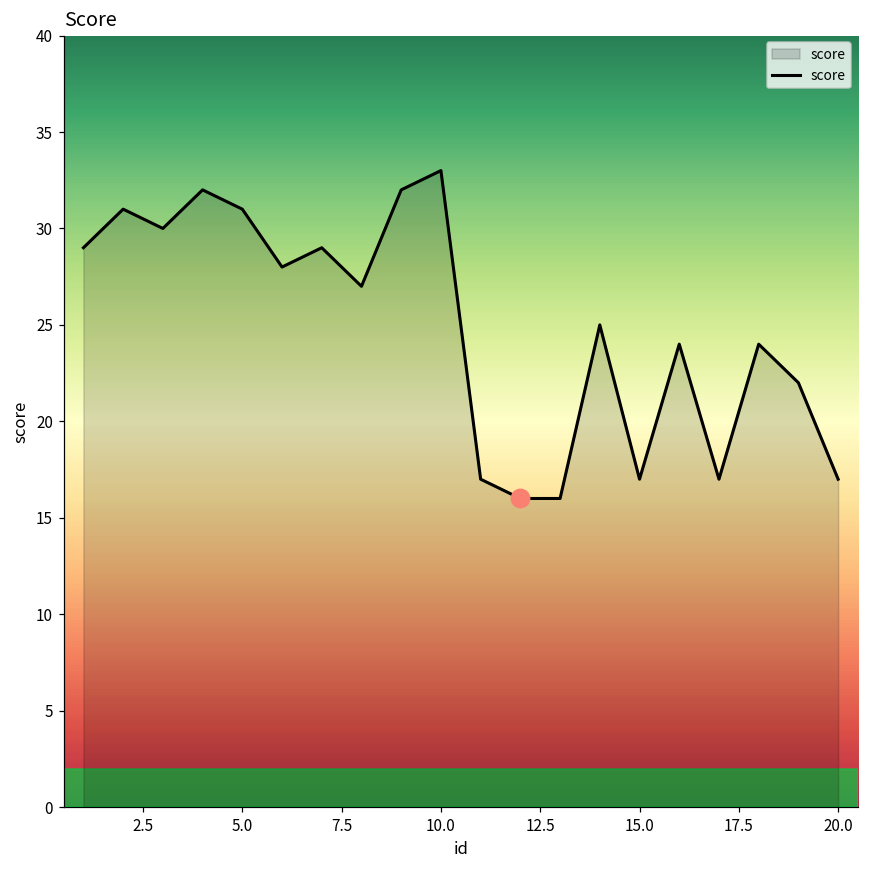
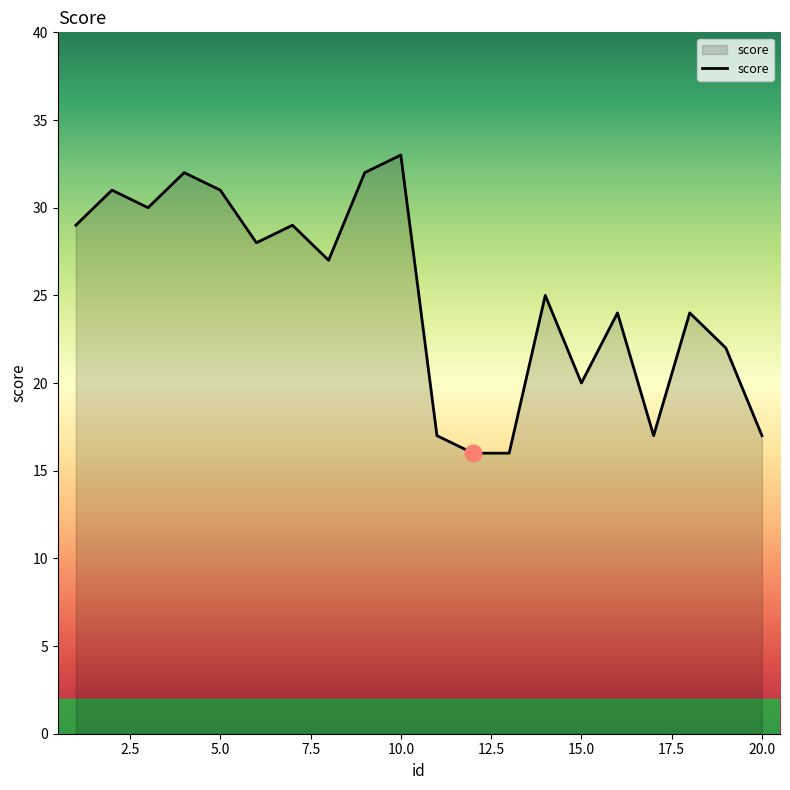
  {
    "score": {
      "5.0": 31,
      "10.0": 33,
-     "15.0": 17,
+     "15.0": 20,
      "20.0": 17
    }
  }
